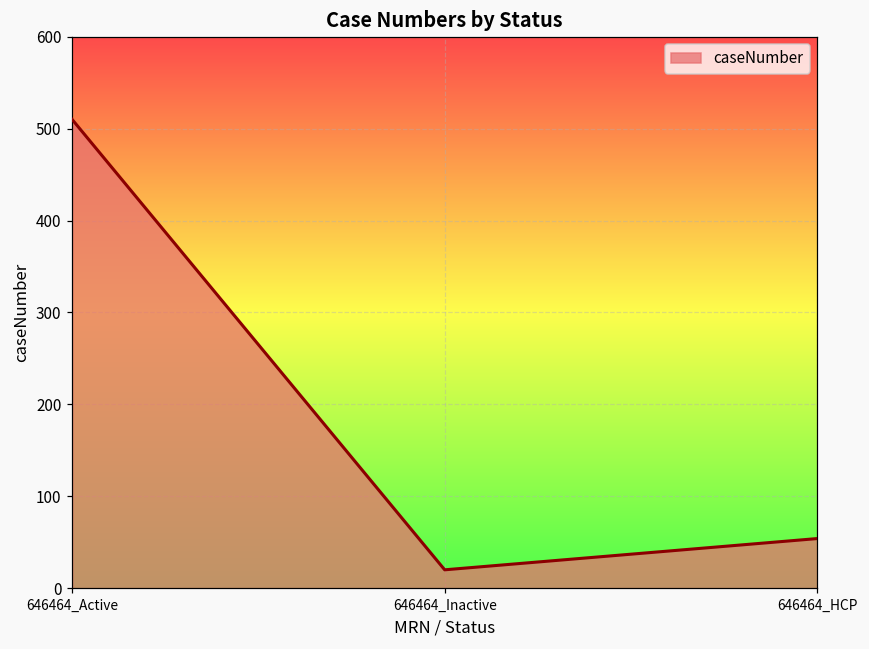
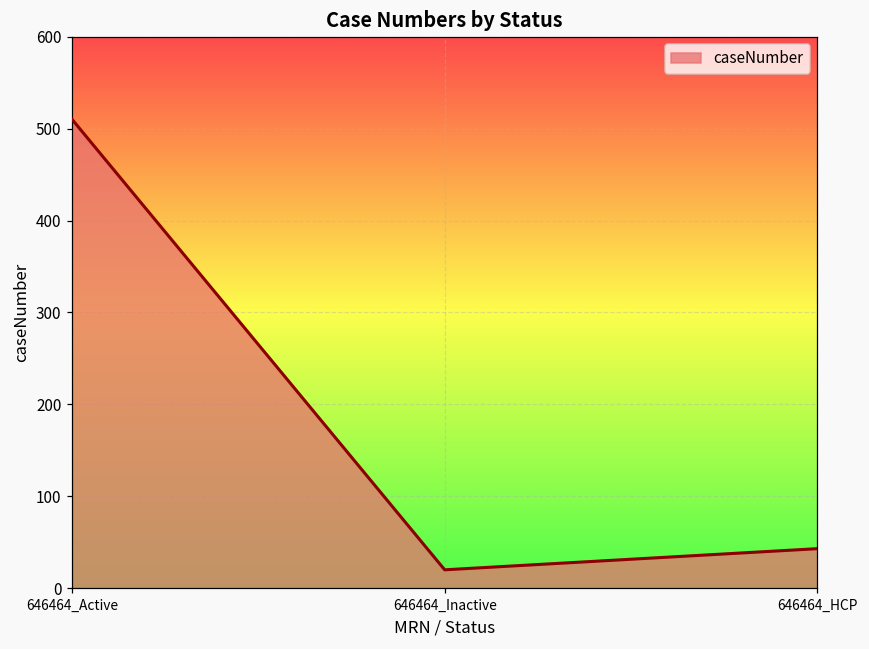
  {
    "646464_Active": 510,
    "646464_Inactive": 20,
-   "646464_HCP": 50
+   "646464_HCP": 40
  }
